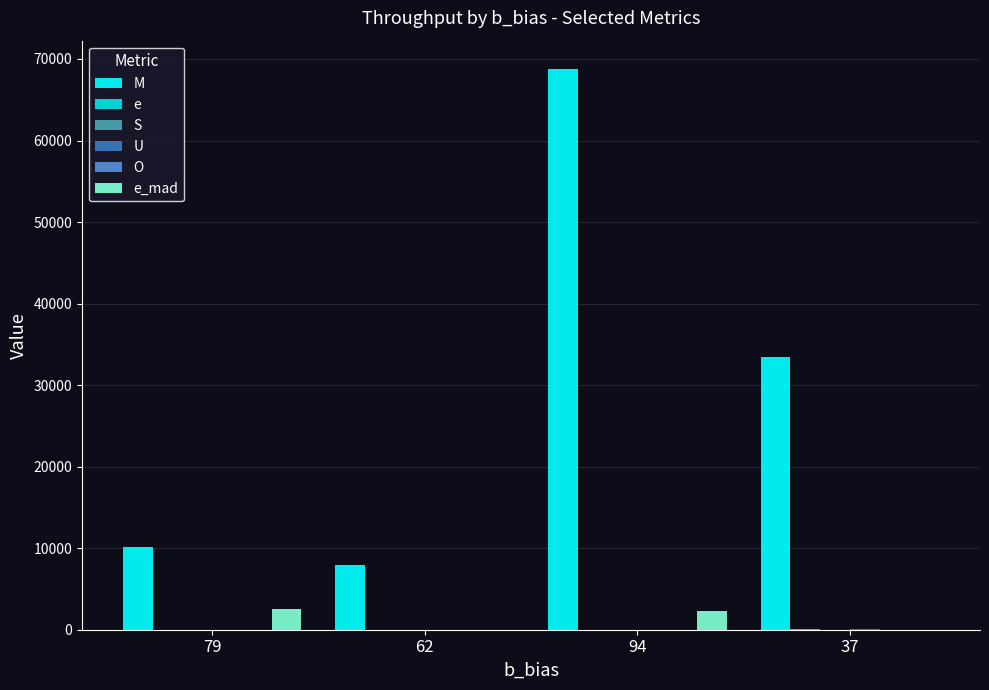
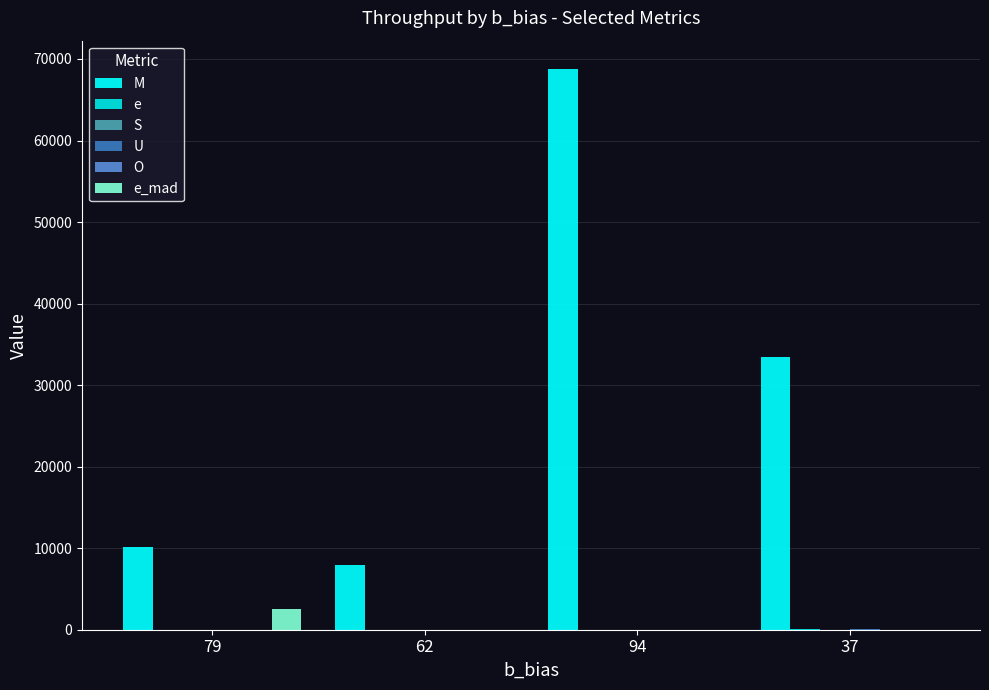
  {
    "e_mad": {
      "79": 3000,
-     "94": 2000
+     "94": 0
    }
  }
